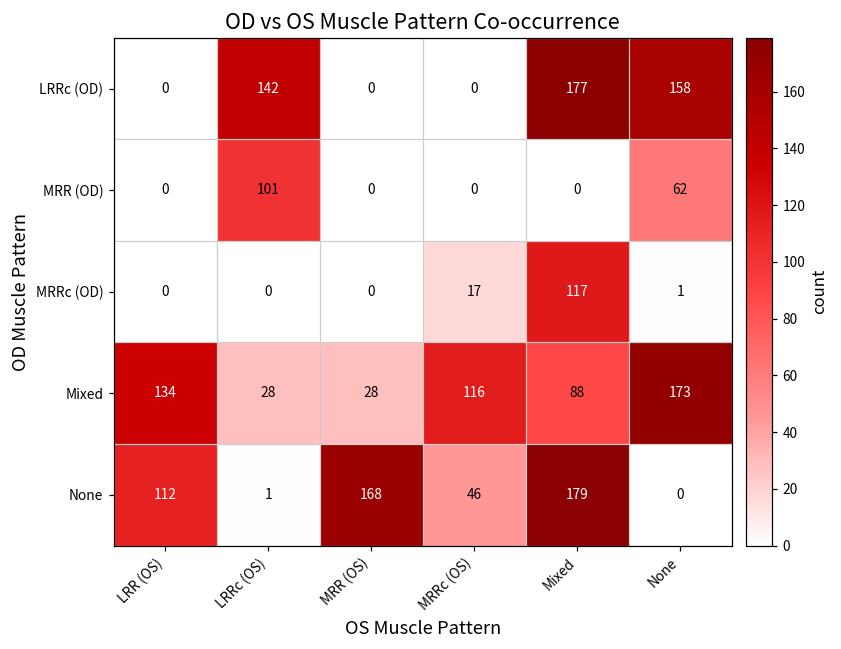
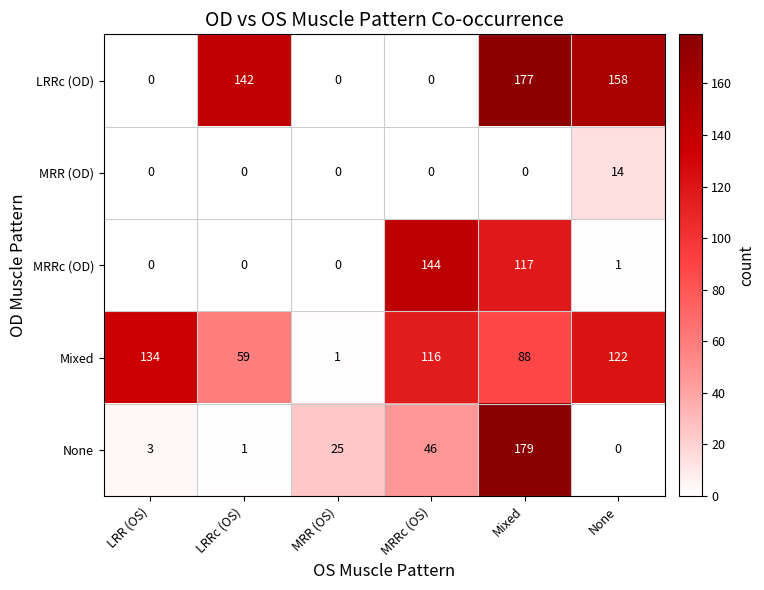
  {
    "LRRc (OD)": {
      "LRR (OS)": 0,
      "LRRc (OS)": 142,
      "MRR (OS)": 0,
      "MRRc (OS)": 0,
      "Mixed": 177,
      "None": 158
    },
    "MRR (OD)": {
      "LRR (OS)": 0,
-     "LRRc (OS)": 101,
+     "LRRc (OS)": 0,
      "MRR (OS)": 0,
      "MRRc (OS)": 0,
      "Mixed": 0,
-     "None": 62
+     "None": 14
    },
    "MRRc (OD)": {
      "LRR (OS)": 0,
      "LRRc (OS)": 0,
      "MRR (OS)": 0,
-     "MRRc (OS)": 17,
+     "MRRc (OS)": 144,
      "Mixed": 117,
      "None": 1
    },
    "Mixed": {
      "LRR (OS)": 134,
-     "LRRc (OS)": 28,
-     "MRR (OS)": 28,
+     "LRRc (OS)": 59,
+     "MRR (OS)": 1,
      "MRRc (OS)": 116,
      "Mixed": 88,
-     "None": 173
+     "None": 122
    },
    "None": {
-     "LRR (OS)": 112,
+     "LRR (OS)": 3,
      "LRRc (OS)": 1,
-     "MRR (OS)": 168,
+     "MRR (OS)": 25,
      "MRRc (OS)": 46,
      "Mixed": 179,
      "None": 0
    }
  }
